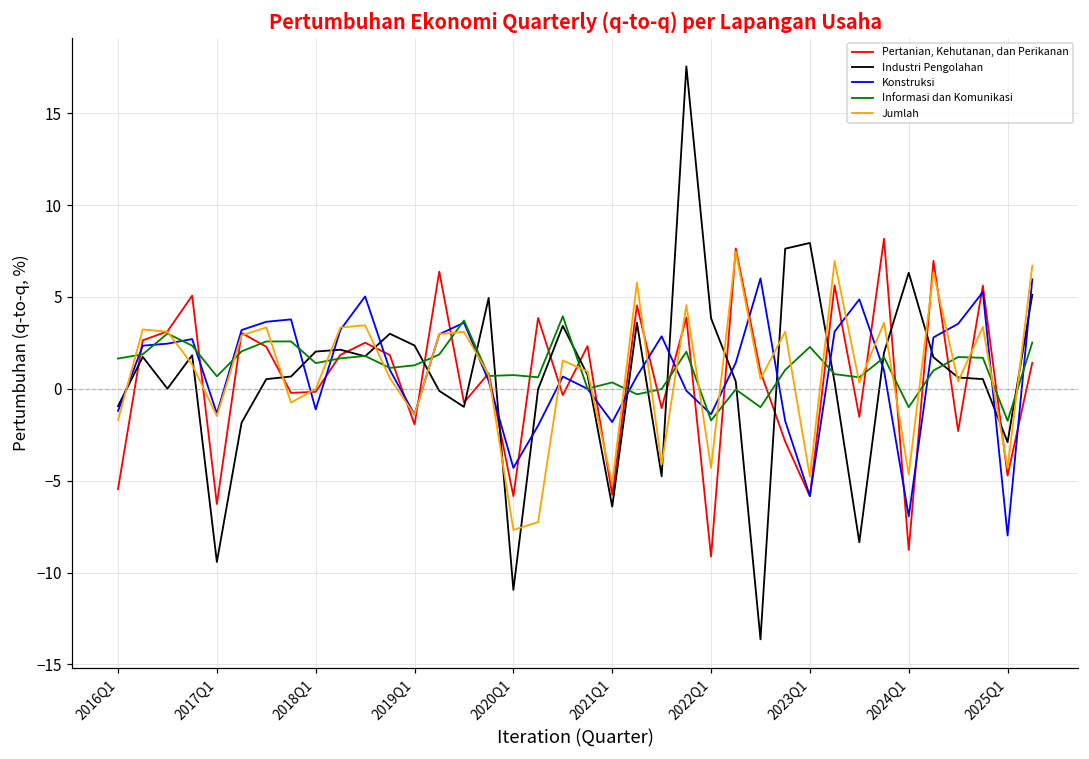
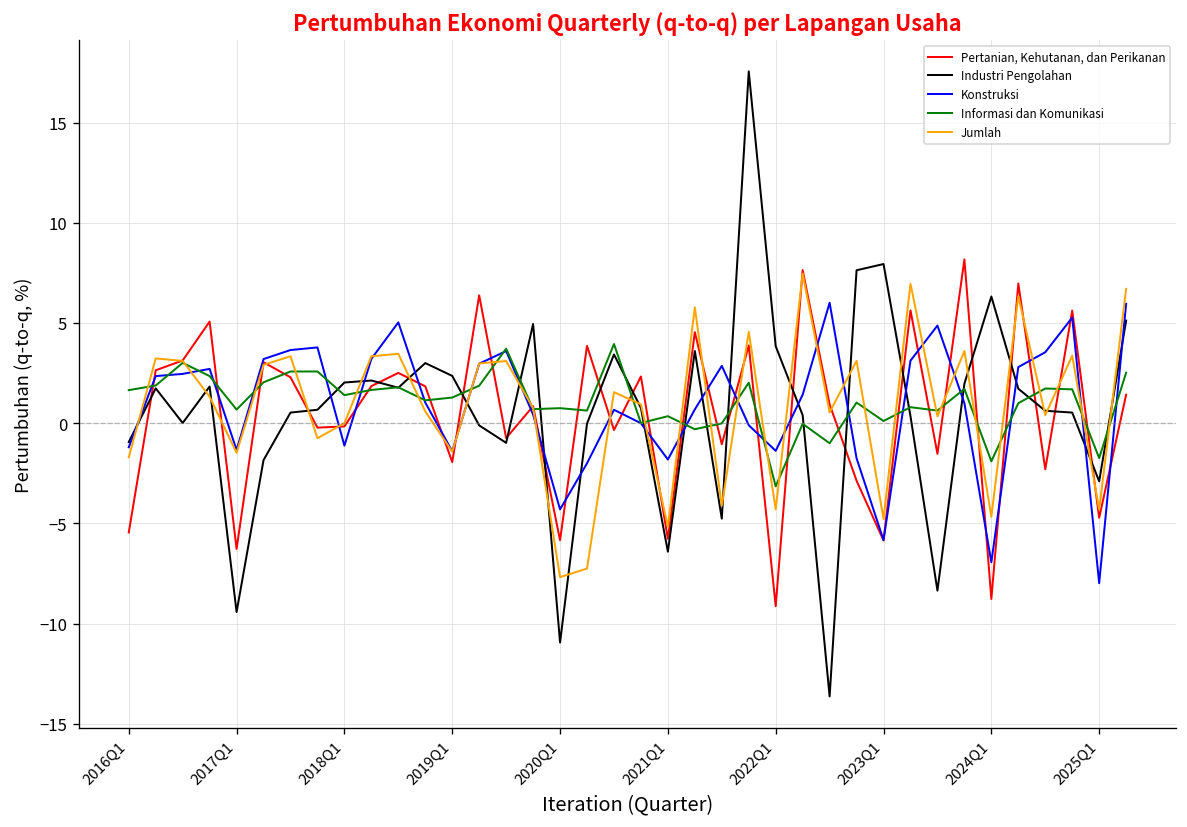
  {
    "Pertanian, Kehutanan, dan Perikanan": {
      "2016Q1": -5.5,
      "2017Q1": -6.3,
      "2018Q1": -0.2,
      "2019Q1": -1.9,
      "2020Q1": -5.8,
      "2021Q1": -5.8,
      "2022Q1": -9.1,
      "2024Q1": -8.8,
      "2025Q1": -4.7
    },
    "Industri Pengolahan": {
      "2016Q1": -0.9,
      "2017Q1": -9.4,
      "2018Q1": 2.0,
      "2019Q1": 2.4,
      "2020Q1": -10.9,
      "2021Q1": -6.4,
      "2022Q1": 3.8,
      "2023Q1": 7.9,
      "2024Q1": 6.3,
      "2025Q1": -2.9
    },
    "Konstruksi": {
      "2016Q1": -1.2,
      "2018Q1": -1.1,
      "2020Q1": -4.3,
      "2021Q1": -1.8,
      "2022Q1": -1.4,
      "2024Q1": -6.9,
      "2025Q1": -8.0
    },
    "Informasi dan Komunikasi": {
      "2016Q1": 1.7,
      "2017Q1": 0.7,
      "2018Q1": 1.4,
      "2019Q1": 1.3,
      "2020Q1": 0.8,
      "2021Q1": 0.4,
-     "2022Q1": -1.7,
-     "2023Q1": 2.3,
-     "2024Q1": -1.0,
+     "2022Q1": -3.2,
+     "2023Q1": 0.1,
+     "2024Q1": -1.9,
      "2025Q1": -1.7
    },
    "Jumlah": {
      "2016Q1": -1.7,
      "2018Q1": 0.0,
      "2020Q1": -7.7,
      "2021Q1": -5.2,
      "2022Q1": -4.3,
      "2023Q1": -4.8,
      "2024Q1": -4.7,
      "2025Q1": -4.3
    }
  }
